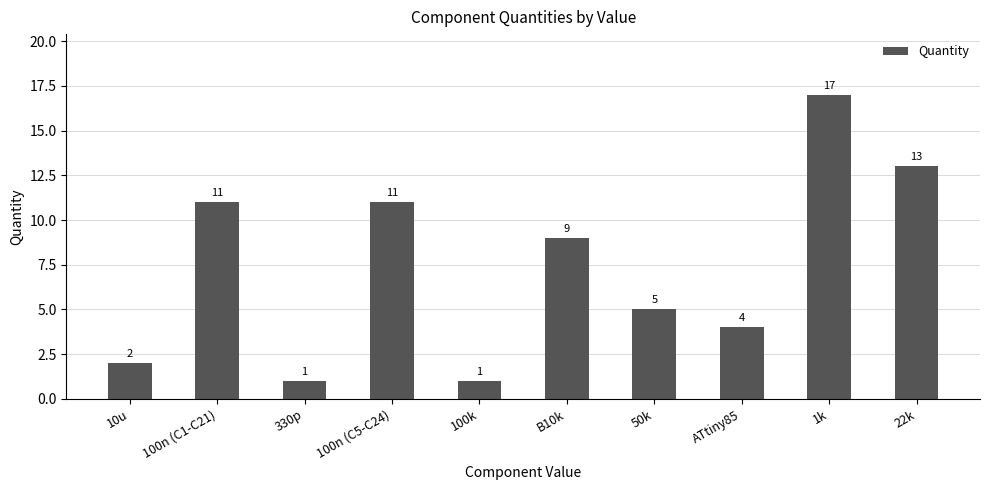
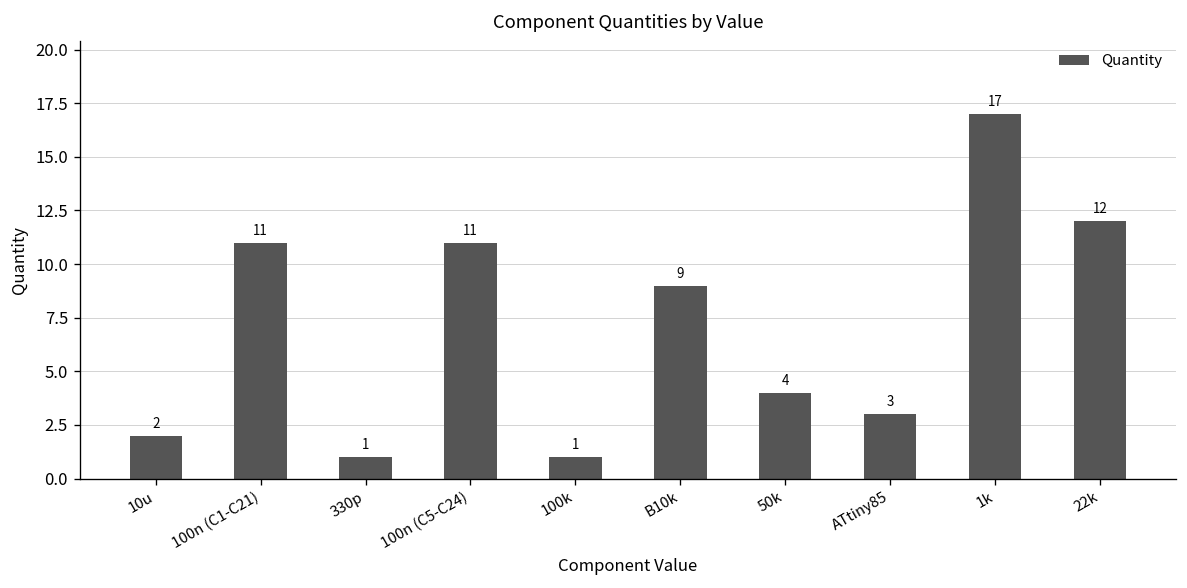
  {
    "10u": 2,
    "100n (C1-C21)": 11,
    "330p": 1,
    "100n (C5-C24)": 11,
    "100k": 1,
    "B10k": 9,
-   "50k": 5,
-   "ATtiny85": 4,
+   "50k": 4,
+   "ATtiny85": 3,
    "1k": 17,
-   "22k": 13
+   "22k": 12
  }
